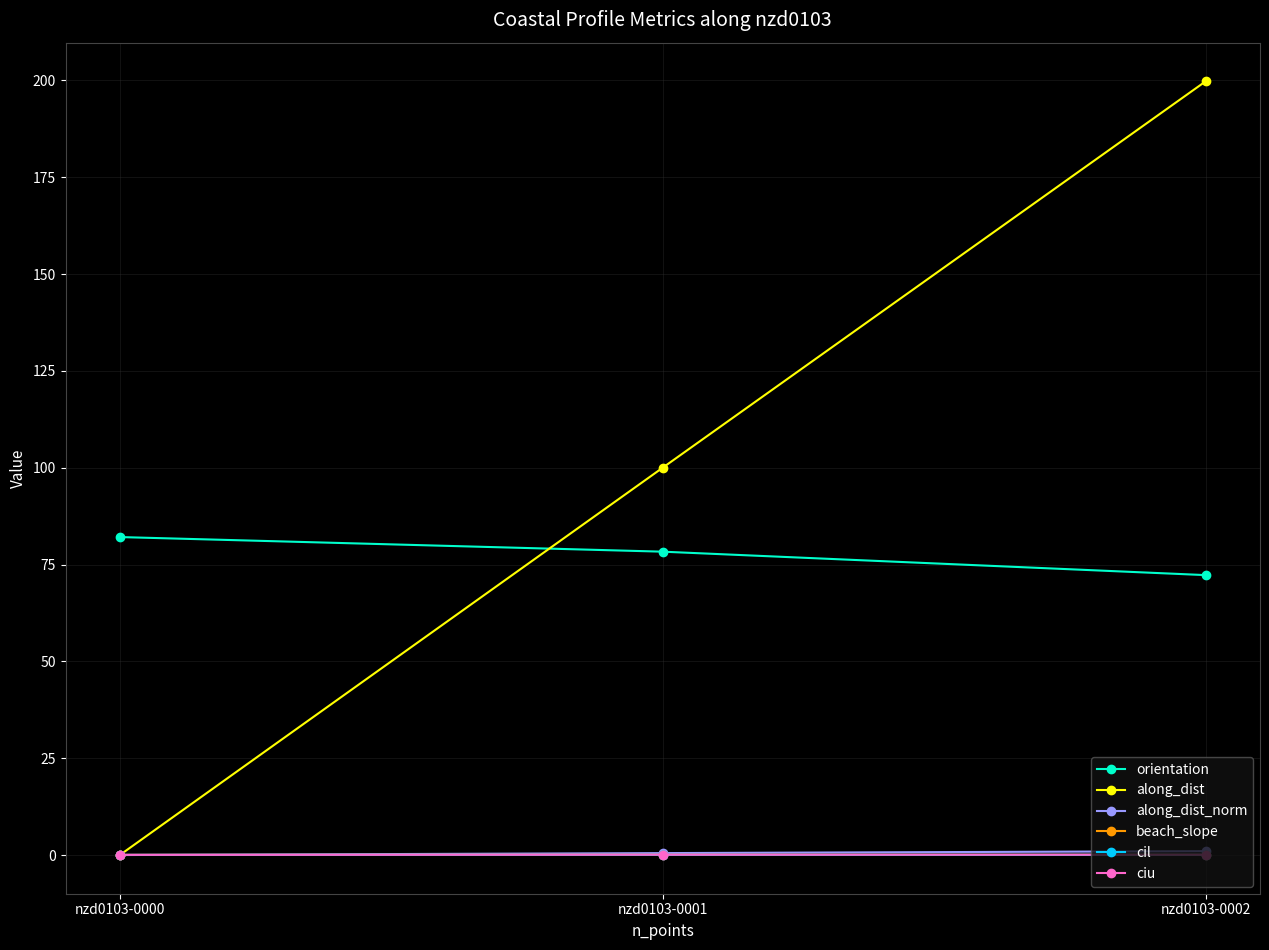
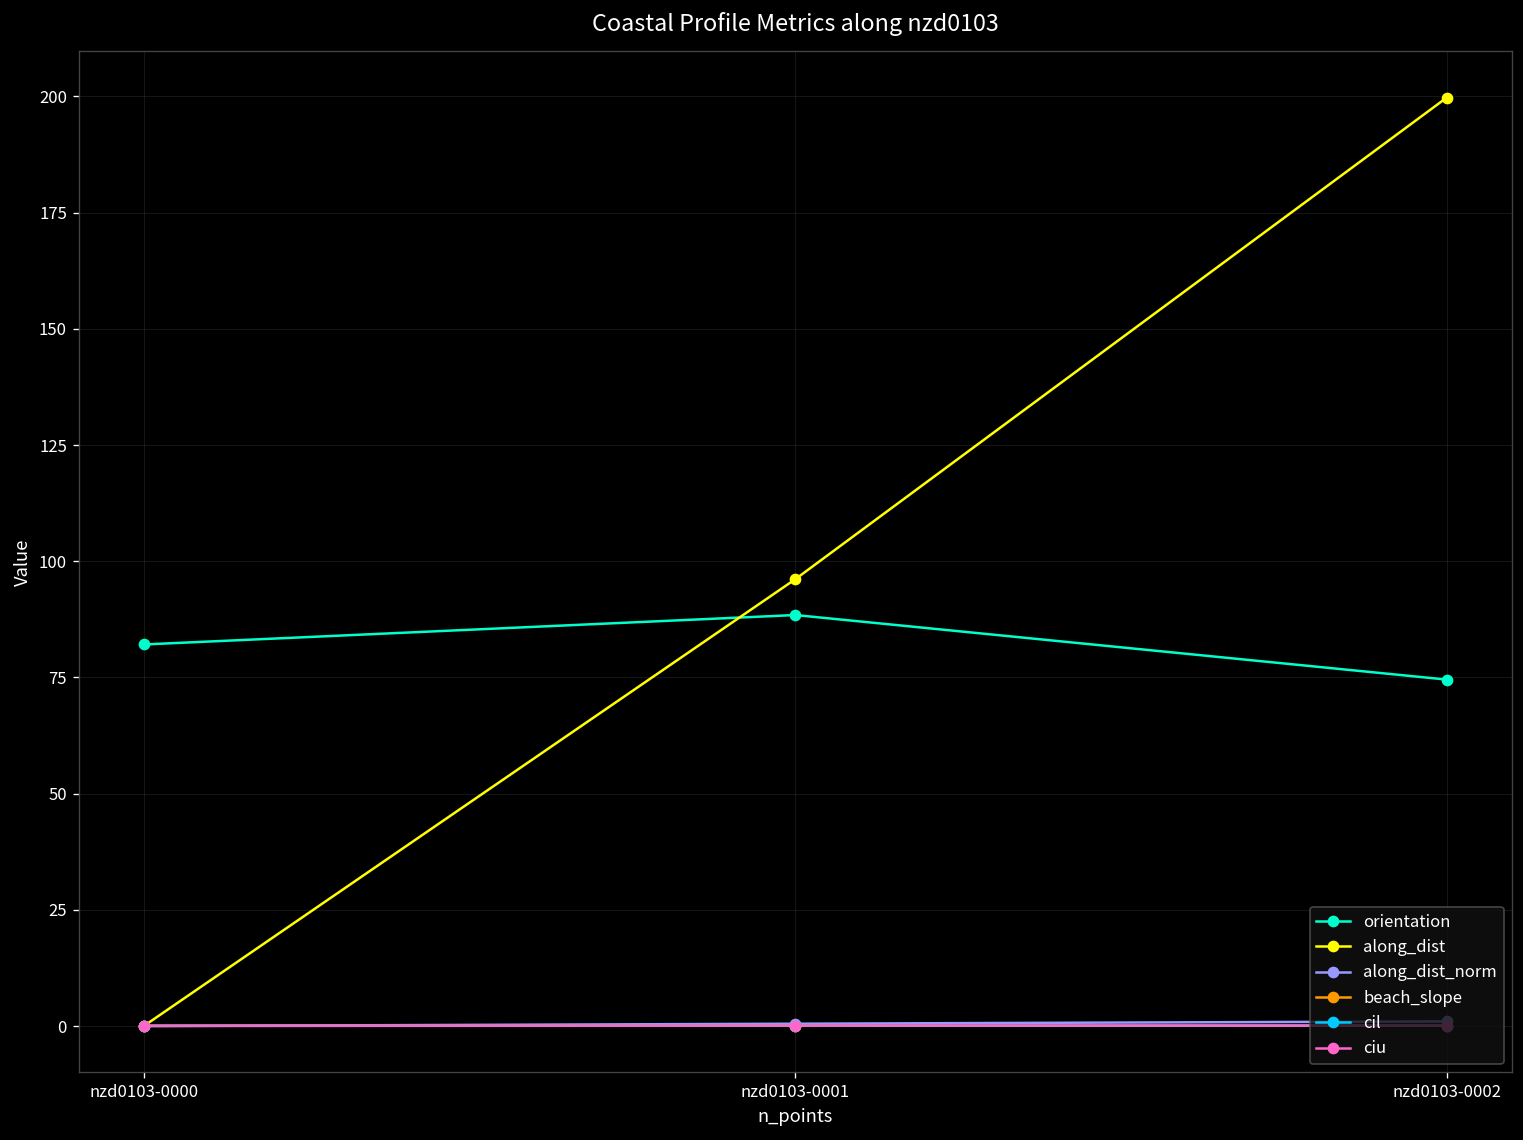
  {
    "orientation": {
      "nzd0103-0000": 82,
-     "nzd0103-0001": 78,
-     "nzd0103-0002": 72
+     "nzd0103-0001": 88,
+     "nzd0103-0002": 75
    },
    "along_dist": {
-     "nzd0103-0001": 100,
+     "nzd0103-0001": 96,
      "nzd0103-0002": 200
    }
  }
